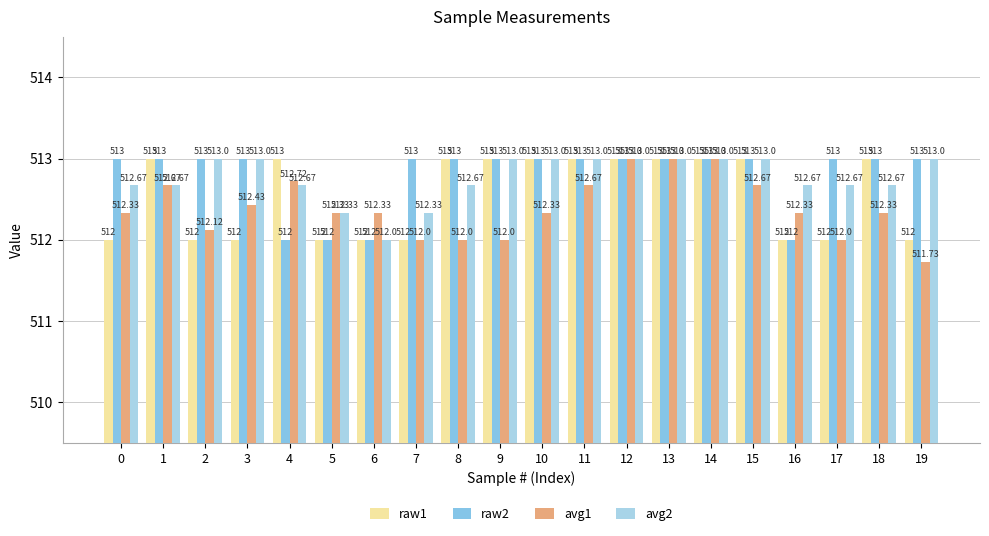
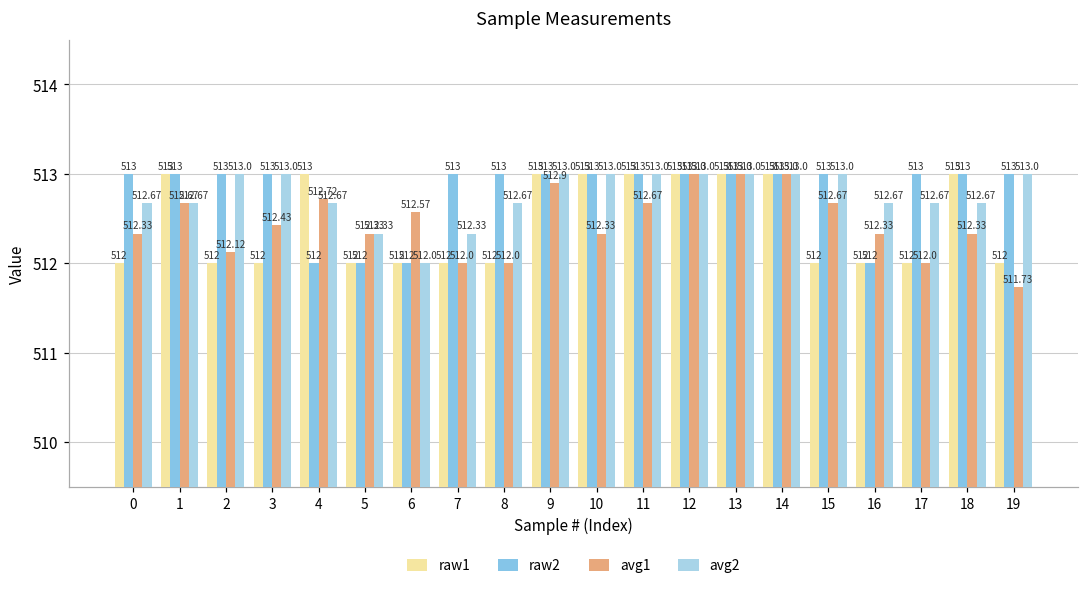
  {
    "raw1": {
      "0": 512,
      "2": 512,
      "3": 512,
      "4": 513,
      "7": 512,
-     "8": 513,
-     "15": 513,
+     "8": 512,
+     "15": 512,
      "17": 512,
      "19": 512
    },
    "avg1": {
      "0": 512.33,
      "2": 512.12,
      "3": 512.43,
-     "6": 512.33,
+     "6": 512.57,
      "7": 512.0,
      "8": 512.0,
-     "9": 512.0,
+     "9": 512.9,
      "10": 512.33,
      "11": 512.67,
      "15": 512.67,
      "16": 512.33,
      "17": 512.0,
      "18": 512.33,
      "19": 511.73
    }
  }
